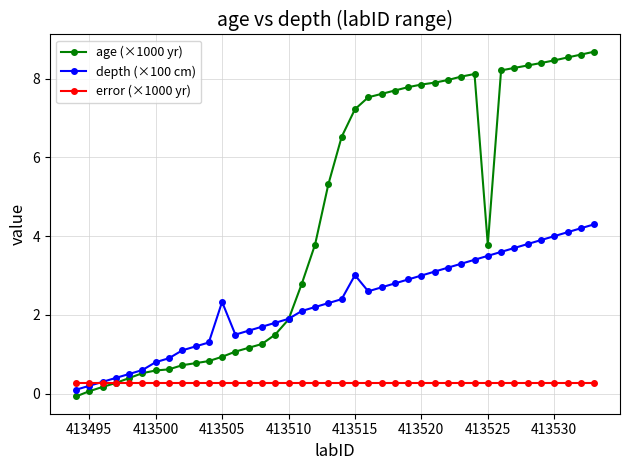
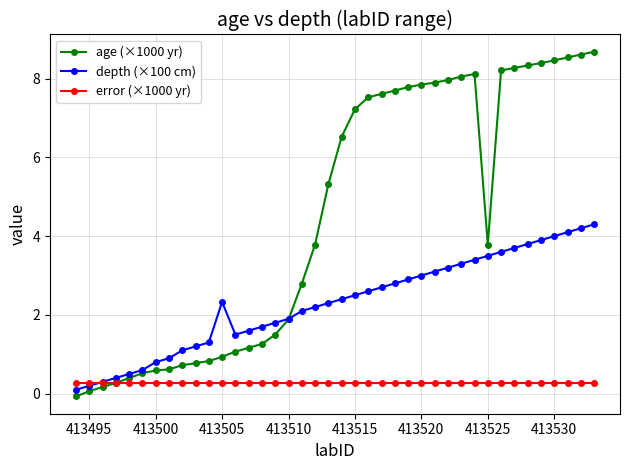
  {
    "age (×1000 yr)": {
      "413495": 0.1,
      "413500": 0.6,
      "413505": 0.9,
      "413515": 7.2,
      "413520": 7.9,
      "413525": 3.8,
      "413530": 8.5
    },
    "depth (×100 cm)": {
      "413495": 0.2,
      "413500": 0.8,
      "413505": 2.3,
-     "413515": 3.0,
+     "413515": 2.5,
      "413520": 3.0,
      "413525": 3.5,
      "413530": 4.0
    },
    "error (×1000 yr)": {
      "413495": 0.3,
      "413500": 0.3,
      "413505": 0.3,
      "413510": 0.3,
      "413515": 0.3,
      "413520": 0.3,
      "413525": 0.3,
      "413530": 0.3
    }
  }
